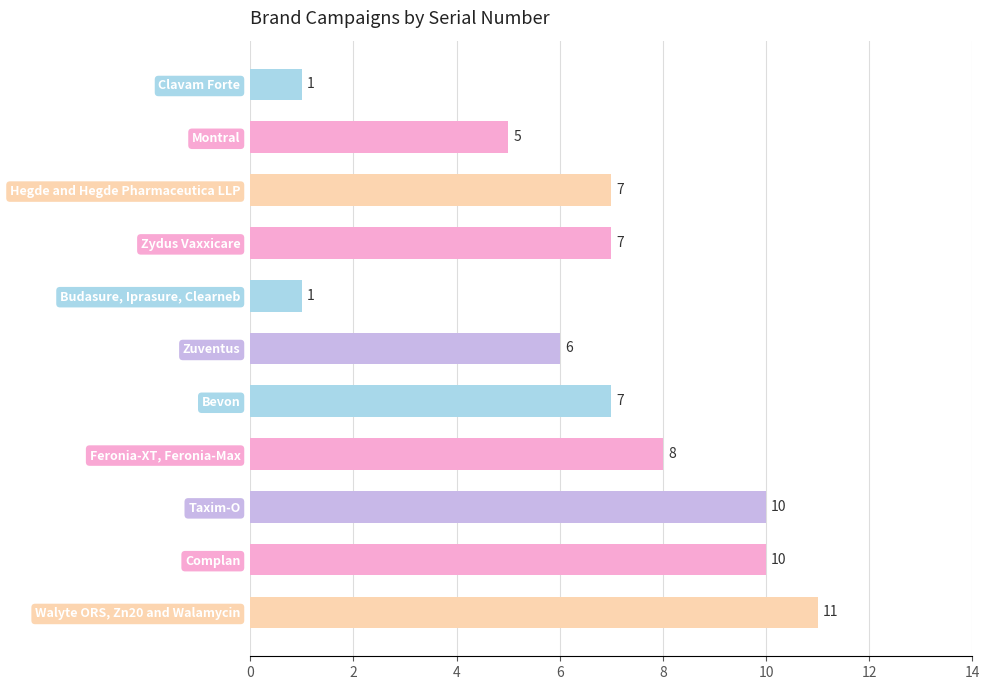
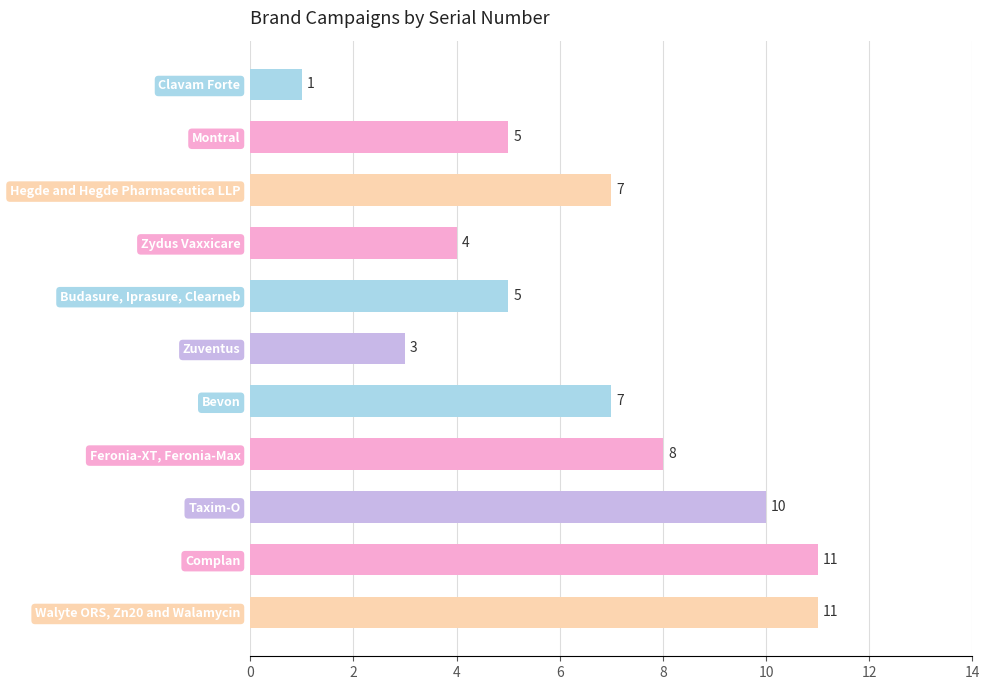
  {
    "Clavam Forte": 1,
    "Montral": 5,
    "Hegde and Hegde Pharmaceutica LLP": 7,
-   "Zydus Vaxxicare": 7,
-   "Budasure, Iprasure, Clearneb": 1,
-   "Zuventus": 6,
+   "Zydus Vaxxicare": 4,
+   "Budasure, Iprasure, Clearneb": 5,
+   "Zuventus": 3,
    "Bevon": 7,
    "Feronia-XT, Feronia-Max": 8,
    "Taxim-O": 10,
-   "Complan": 10,
+   "Complan": 11,
    "Walyte ORS, Zn20 and Walamycin": 11
  }
